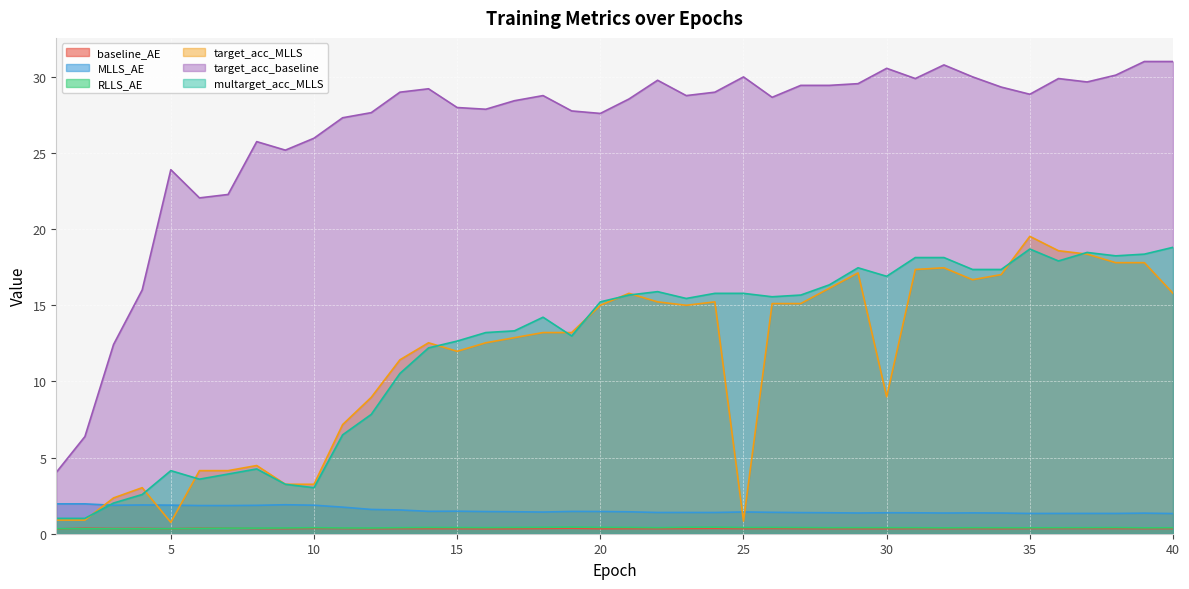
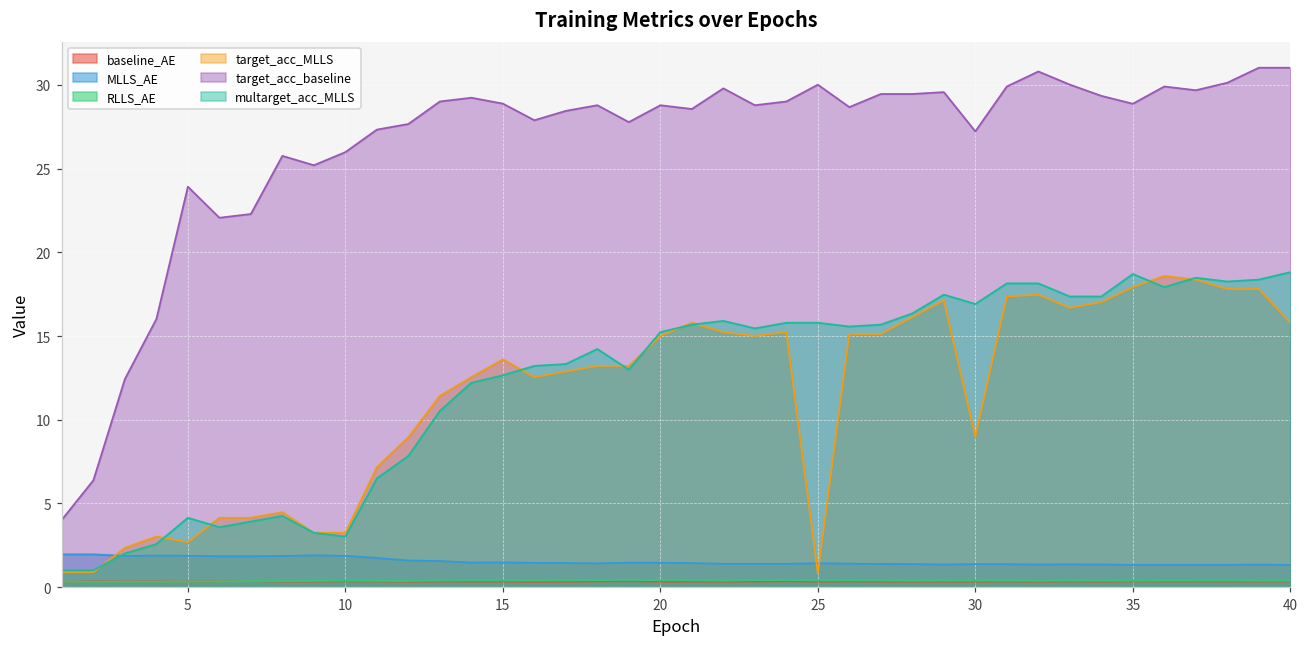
  {
    "target_acc_MLLS": {
-     "5": 0.7,
+     "5": 2.7,
      "10": 3.2,
-     "15": 12.0,
+     "15": 13.6,
      "20": 15.0,
      "25": 0.8,
      "30": 9.0,
-     "35": 19.5,
+     "35": 17.9,
      "40": 15.8
    },
    "target_acc_baseline": {
      "5": 23.9,
      "10": 26.0,
-     "15": 28.0,
-     "20": 27.6,
+     "15": 28.9,
+     "20": 28.8,
      "25": 30.0,
-     "30": 30.6,
+     "30": 27.2,
      "35": 28.9,
      "40": 31.0
    }
  }
